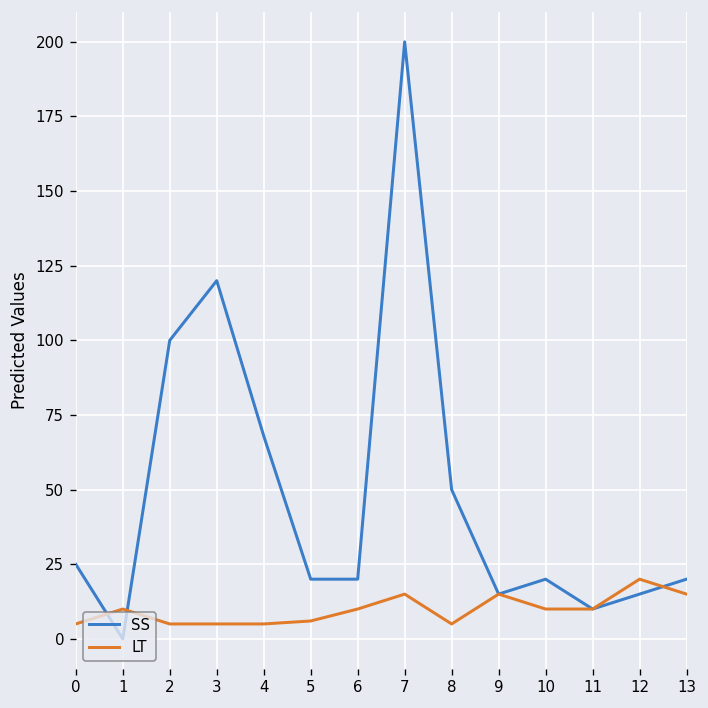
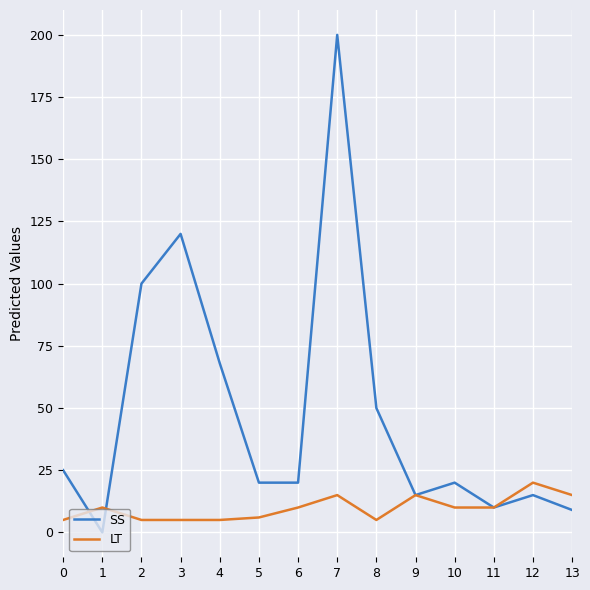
  {
    "SS": {
      "0": 25,
      "2": 100,
      "3": 120,
      "4": 68,
      "5": 20,
      "6": 20,
      "7": 200,
      "8": 50,
      "10": 20,
      "12": 15,
-     "13": 20
+     "13": 9
    },
    "LT": {
      "0": 5,
      "1": 10,
      "2": 5,
      "3": 5,
      "4": 5,
      "5": 6,
      "6": 10,
      "7": 15,
      "8": 5,
      "10": 10,
      "12": 20,
      "13": 15
    }
  }
